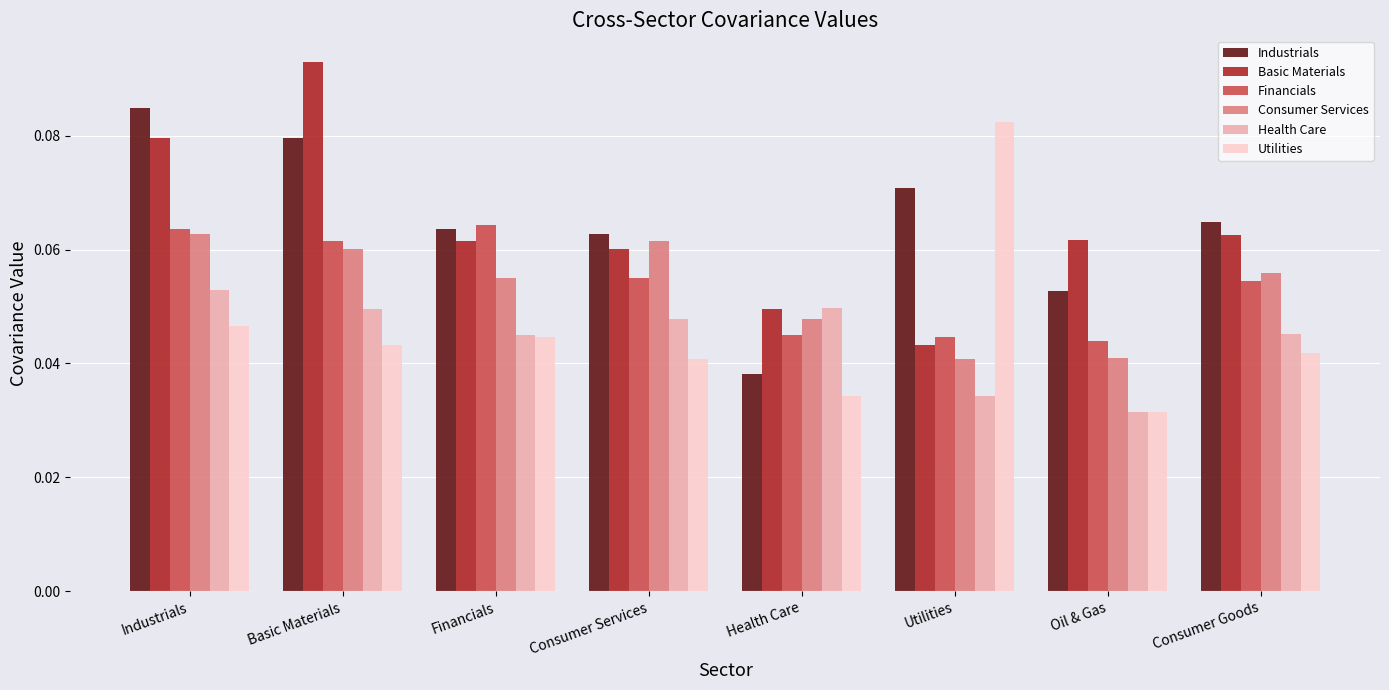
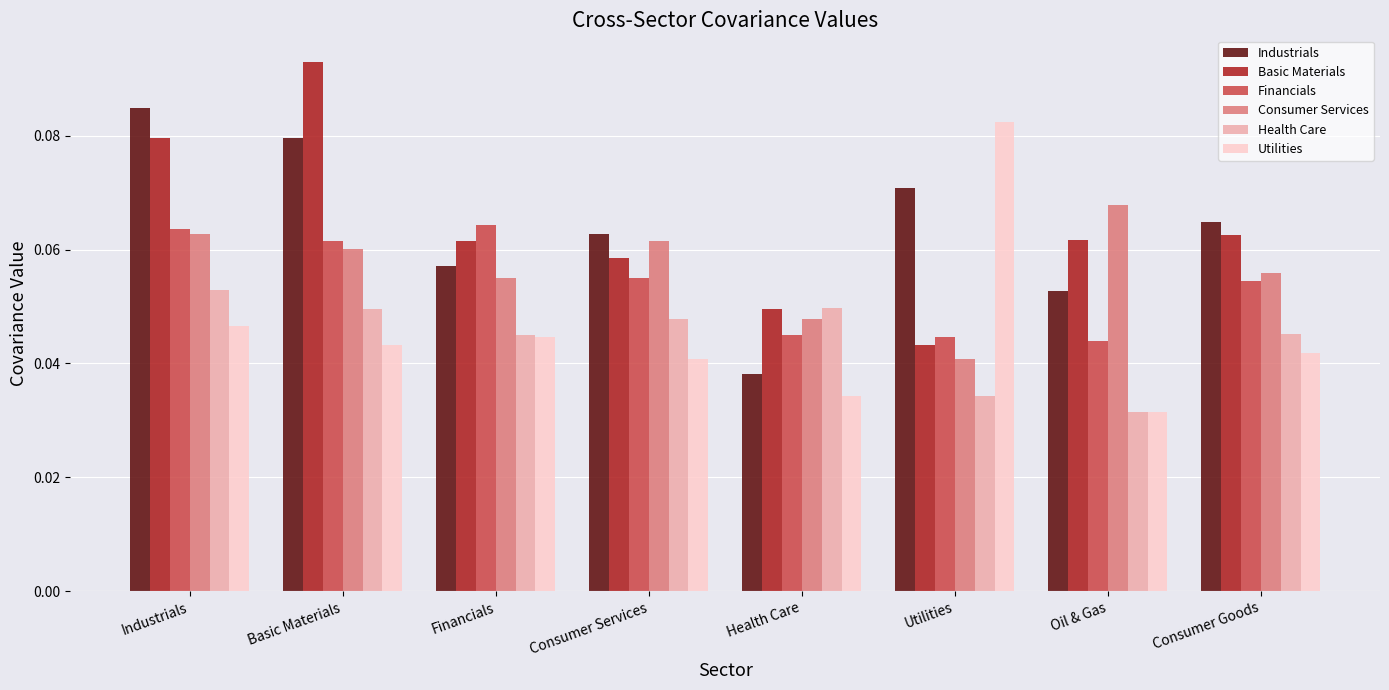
  {
    "Industrials": {
      "Industrials": 0.085,
      "Basic Materials": 0.080,
-     "Financials": 0.064,
+     "Financials": 0.057,
      "Consumer Services": 0.063,
      "Health Care": 0.038,
      "Utilities": 0.071,
      "Oil & Gas": 0.053,
      "Consumer Goods": 0.065
    },
    "Basic Materials": {
      "Industrials": 0.080,
      "Basic Materials": 0.093,
      "Financials": 0.061,
-     "Consumer Services": 0.060,
+     "Consumer Services": 0.059,
      "Health Care": 0.050,
      "Utilities": 0.043,
      "Oil & Gas": 0.062,
      "Consumer Goods": 0.063
    },
    "Financials": {
      "Industrials": 0.064,
      "Basic Materials": 0.061,
      "Financials": 0.064,
      "Consumer Services": 0.055,
      "Health Care": 0.045,
      "Utilities": 0.045,
      "Oil & Gas": 0.044,
      "Consumer Goods": 0.054
    },
    "Consumer Services": {
      "Industrials": 0.063,
      "Basic Materials": 0.060,
      "Financials": 0.055,
      "Consumer Services": 0.062,
      "Health Care": 0.048,
      "Utilities": 0.041,
-     "Oil & Gas": 0.041,
+     "Oil & Gas": 0.068,
      "Consumer Goods": 0.056
    }
  }
